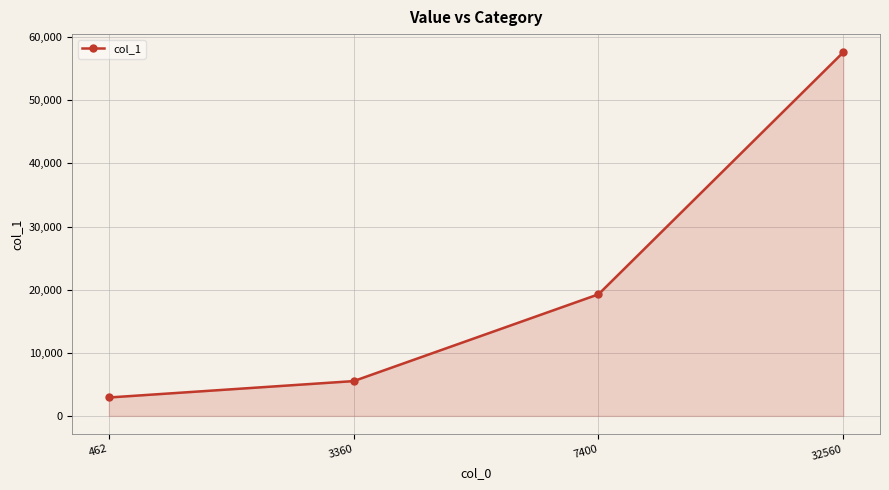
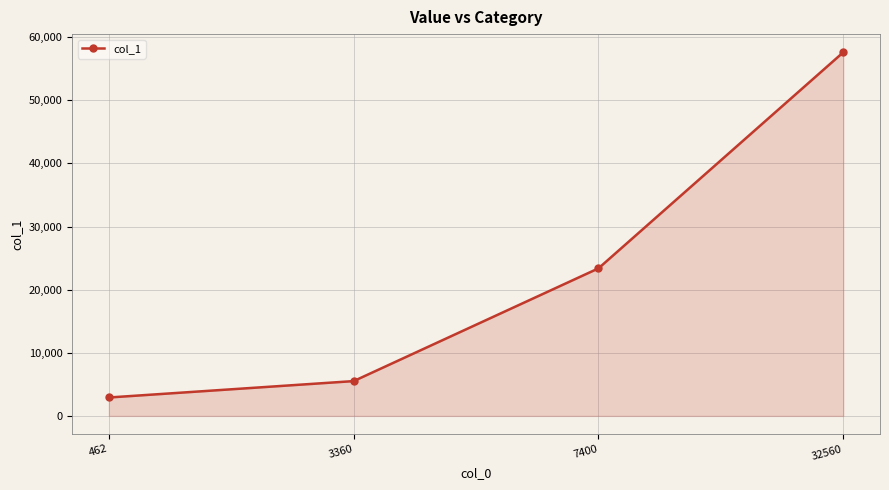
  {
    "462": "3,000",
    "3360": "6,000",
-   "7400": "19,000",
+   "7400": "23,000",
    "32560": "58,000"
  }
